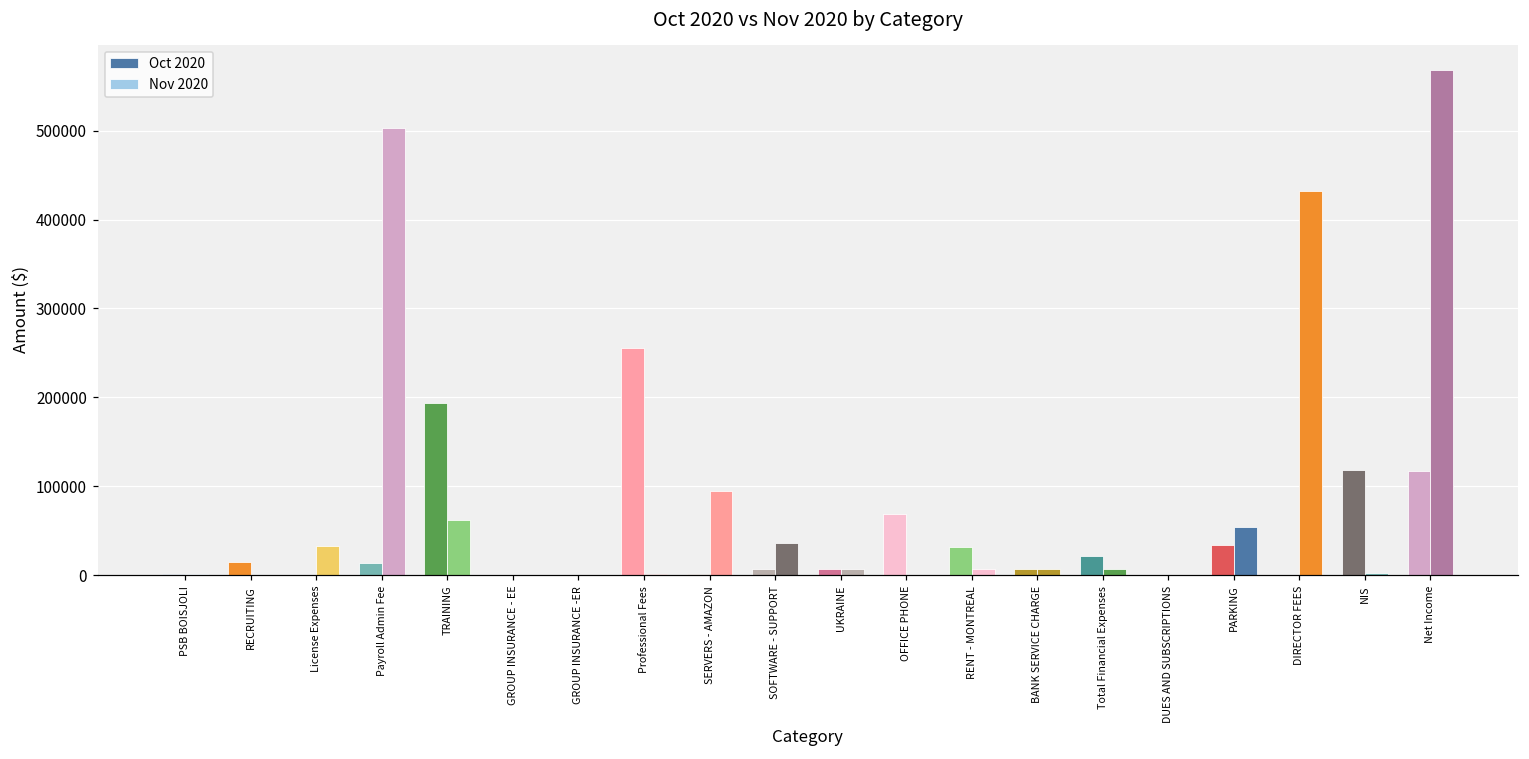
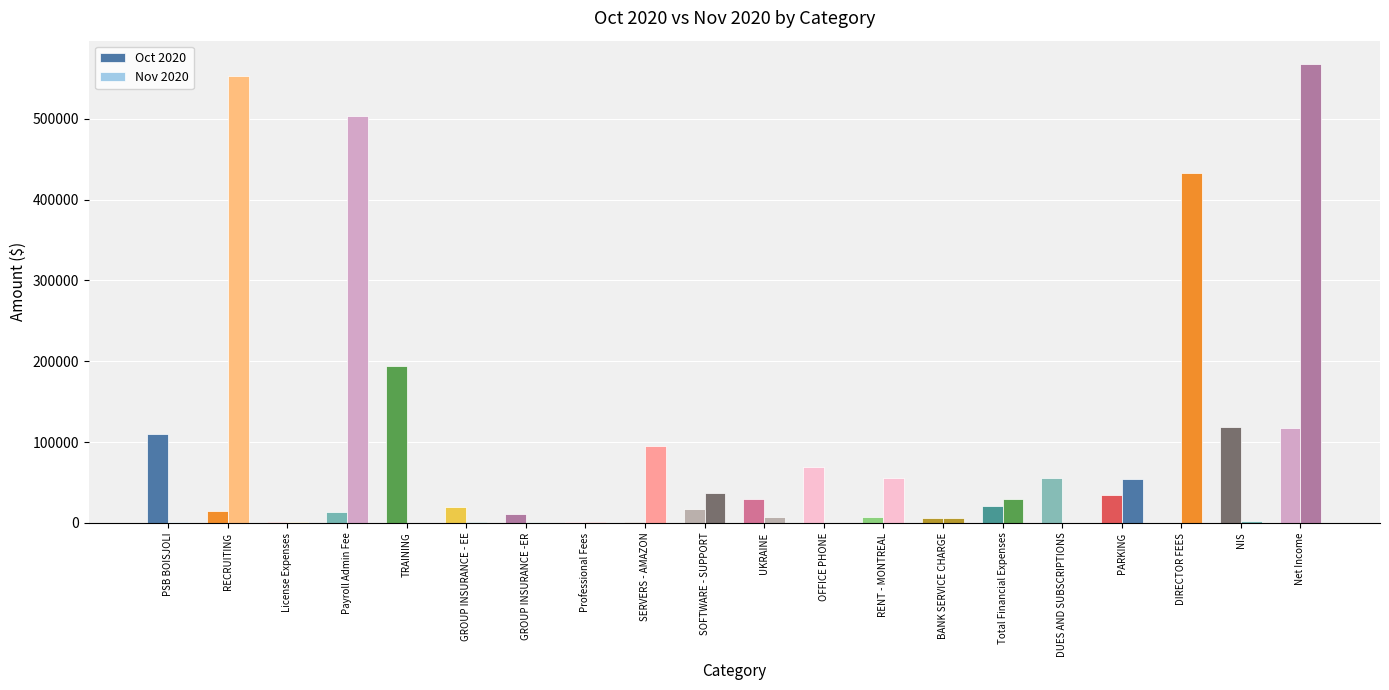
  {
    "Oct 2020": {
-     "PSB BOISJOLI": 0,
+     "PSB BOISJOLI": 110000,
      "RECRUITING": 10000,
      "Payroll Admin Fee": 10000,
      "TRAINING": 190000,
-     "GROUP INSURANCE - EE": 0,
-     "GROUP INSURANCE -ER": 0,
-     "Professional Fees": 260000,
-     "SOFTWARE - SUPPORT": 10000,
-     "UKRAINE": 10000,
+     "GROUP INSURANCE - EE": 20000,
+     "GROUP INSURANCE -ER": 10000,
+     "Professional Fees": 0,
+     "SOFTWARE - SUPPORT": 20000,
+     "UKRAINE": 30000,
      "OFFICE PHONE": 70000,
-     "RENT - MONTREAL": 30000,
+     "RENT - MONTREAL": 10000,
      "BANK SERVICE CHARGE": 10000,
      "Total Financial Expenses": 20000,
-     "DUES AND SUBSCRIPTIONS": 0,
+     "DUES AND SUBSCRIPTIONS": 60000,
      "PARKING": 30000,
      "NIS": 120000,
      "Net Income": 120000
    },
    "Nov 2020": {
-     "RECRUITING": 0,
-     "License Expenses": 30000,
+     "RECRUITING": 550000,
+     "License Expenses": 0,
      "Payroll Admin Fee": 500000,
-     "TRAINING": 60000,
+     "TRAINING": 0,
      "SERVERS - AMAZON": 90000,
      "SOFTWARE - SUPPORT": 40000,
      "UKRAINE": 10000,
-     "RENT - MONTREAL": 10000,
+     "RENT - MONTREAL": 60000,
      "BANK SERVICE CHARGE": 10000,
-     "Total Financial Expenses": 10000,
+     "Total Financial Expenses": 30000,
      "PARKING": 50000,
      "DIRECTOR FEES": 430000,
      "Net Income": 570000
    }
  }
